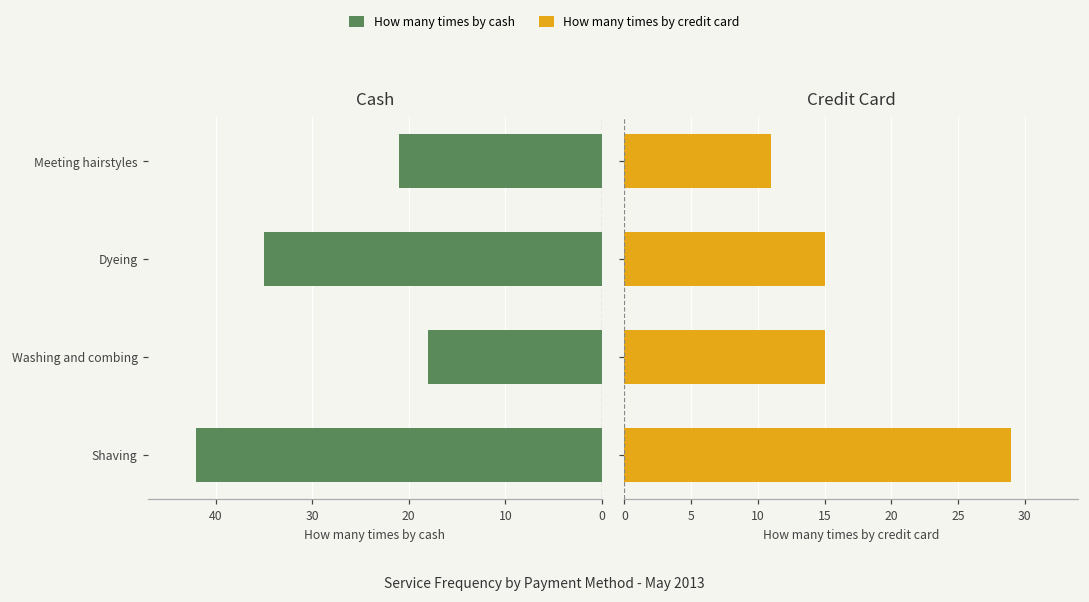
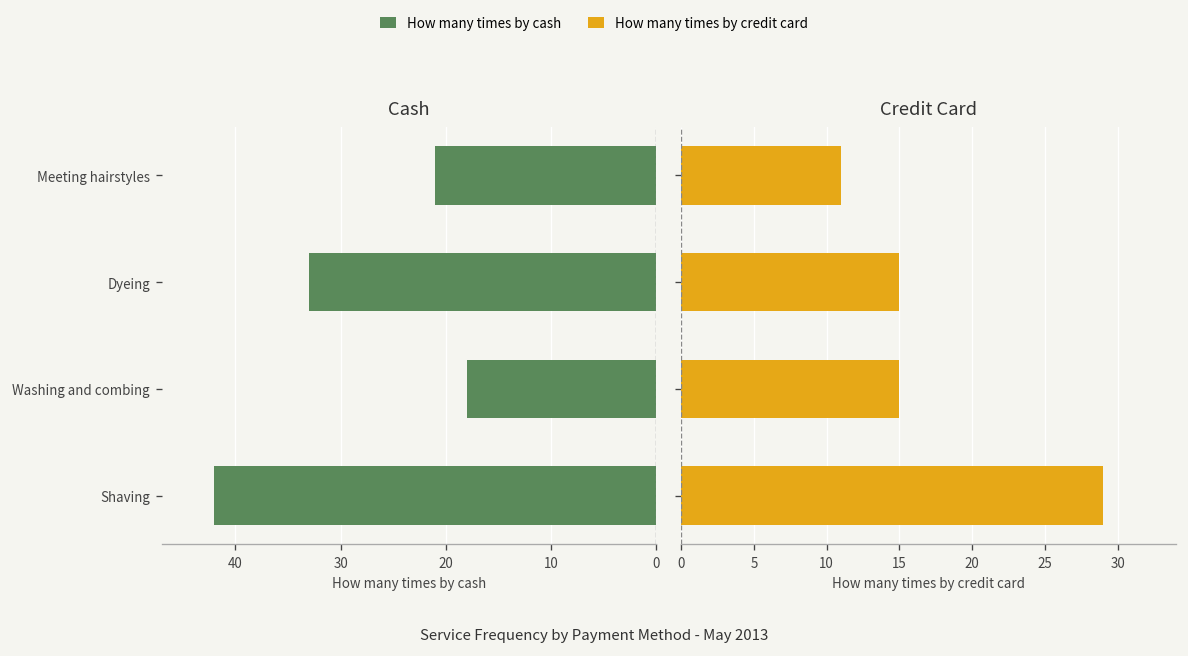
  {
    "Cash": {
      "Meeting hairstyles": 21,
-     "Dyeing": 35,
+     "Dyeing": 33,
      "Washing and combing": 18,
      "Shaving": 42
    }
  }
